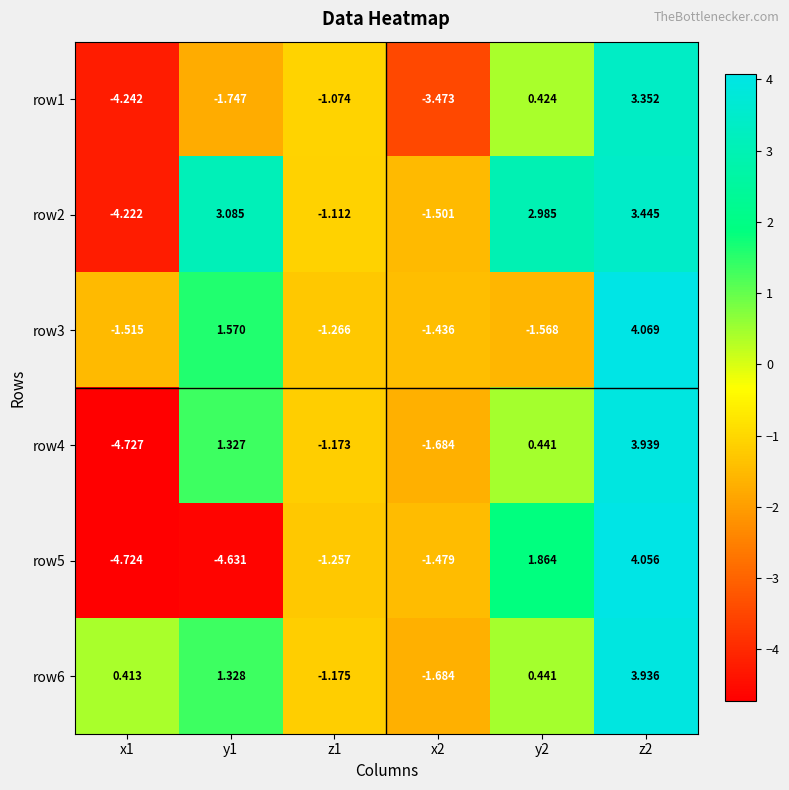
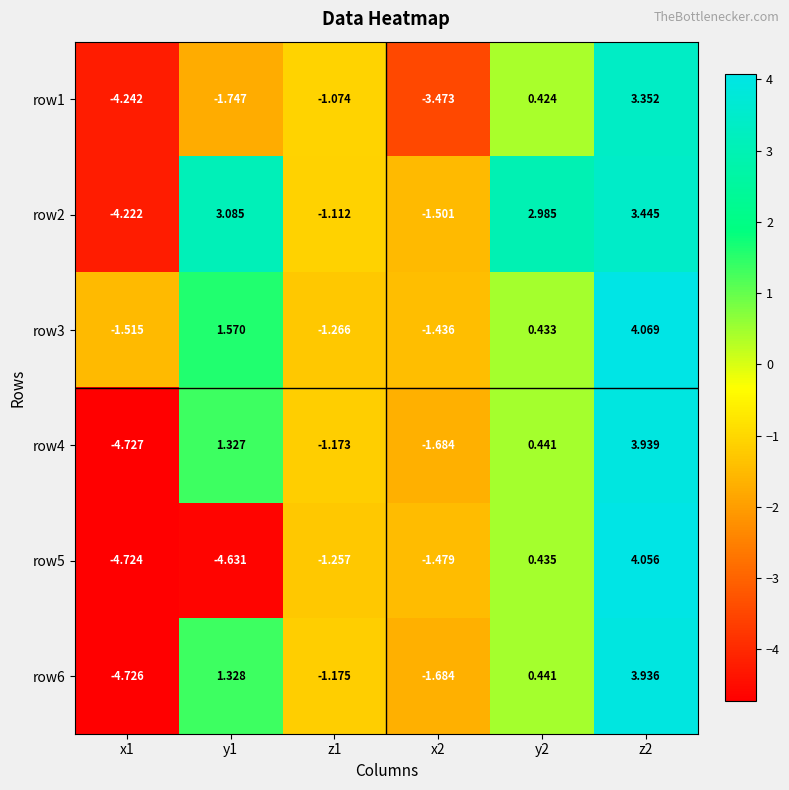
  {
    "row1": {
      "x1": -4.242,
      "y1": -1.747,
      "z1": -1.074,
      "x2": -3.473,
      "y2": 0.424,
      "z2": 3.352
    },
    "row2": {
      "x1": -4.222,
      "y1": 3.085,
      "z1": -1.112,
      "x2": -1.501,
      "y2": 2.985,
      "z2": 3.445
    },
    "row3": {
      "x1": -1.515,
      "y1": 1.570,
      "z1": -1.266,
      "x2": -1.436,
-     "y2": -1.568,
+     "y2": 0.433,
      "z2": 4.069
    },
    "row4": {
      "x1": -4.727,
      "y1": 1.327,
      "z1": -1.173,
      "x2": -1.684,
      "y2": 0.441,
      "z2": 3.939
    },
    "row5": {
      "x1": -4.724,
      "y1": -4.631,
      "z1": -1.257,
      "x2": -1.479,
-     "y2": 1.864,
+     "y2": 0.435,
      "z2": 4.056
    },
    "row6": {
-     "x1": 0.413,
+     "x1": -4.726,
      "y1": 1.328,
      "z1": -1.175,
      "x2": -1.684,
      "y2": 0.441,
      "z2": 3.936
    }
  }
